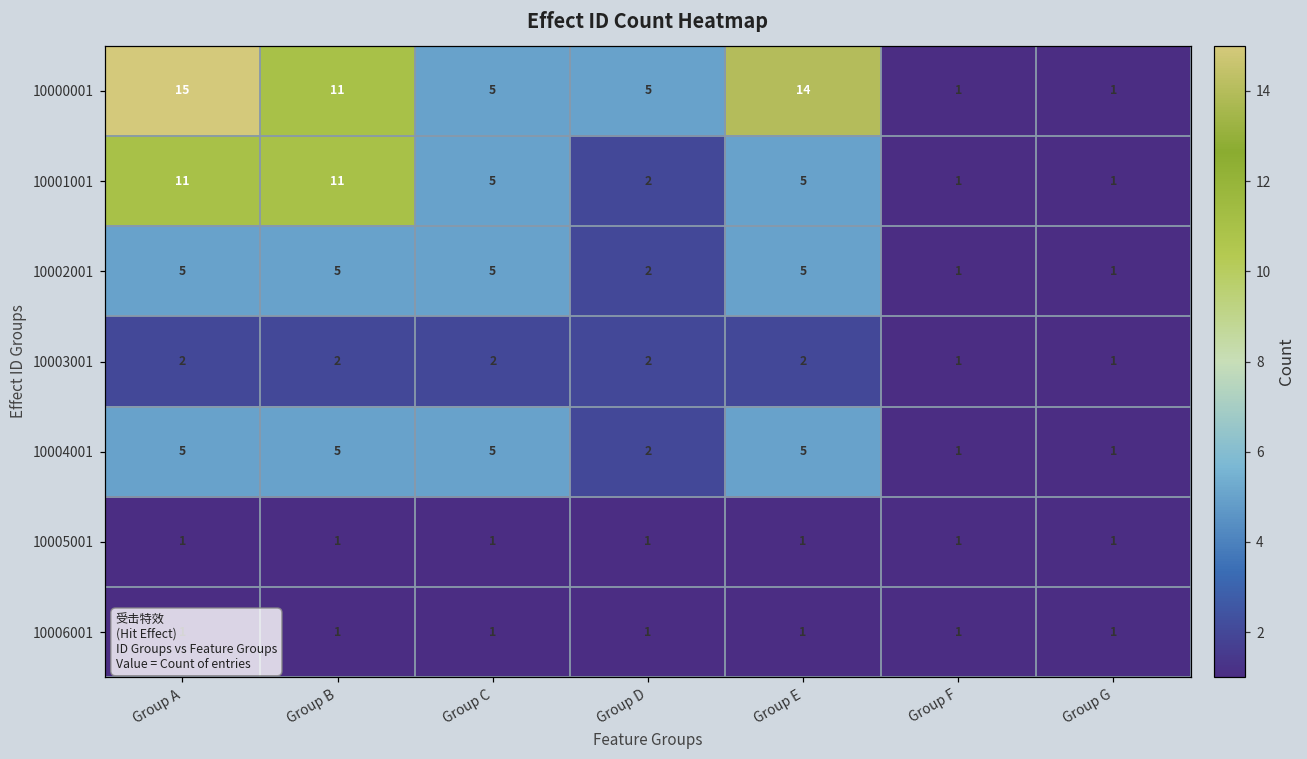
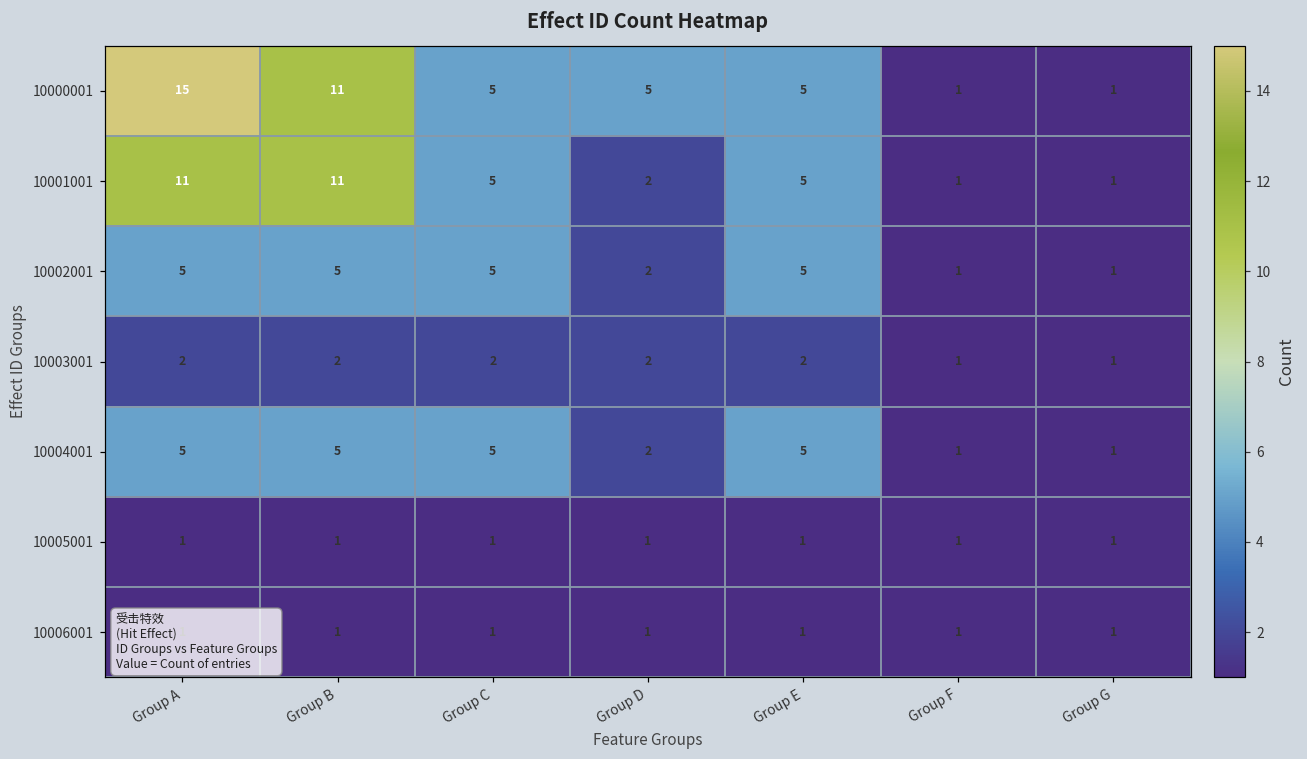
  {
    "10000001": {
      "Group A": 15,
      "Group B": 11,
      "Group C": 5,
      "Group D": 5,
-     "Group E": 14,
+     "Group E": 5,
      "Group F": 1,
      "Group G": 1
    },
    "10001001": {
      "Group A": 11,
      "Group B": 11,
      "Group C": 5,
      "Group D": 2,
      "Group E": 5,
      "Group F": 1,
      "Group G": 1
    },
    "10002001": {
      "Group A": 5,
      "Group B": 5,
      "Group C": 5,
      "Group D": 2,
      "Group E": 5,
      "Group F": 1,
      "Group G": 1
    },
    "10003001": {
      "Group A": 2,
      "Group B": 2,
      "Group C": 2,
      "Group D": 2,
      "Group E": 2,
      "Group F": 1,
      "Group G": 1
    },
    "10004001": {
      "Group A": 5,
      "Group B": 5,
      "Group C": 5,
      "Group D": 2,
      "Group E": 5,
      "Group F": 1,
      "Group G": 1
    },
    "10005001": {
      "Group A": 1,
      "Group B": 1,
      "Group C": 1,
      "Group D": 1,
      "Group E": 1,
      "Group F": 1,
      "Group G": 1
    },
    "10006001": {
      "Group B": 1,
      "Group C": 1,
      "Group D": 1,
      "Group E": 1,
      "Group F": 1,
      "Group G": 1
    }
  }
